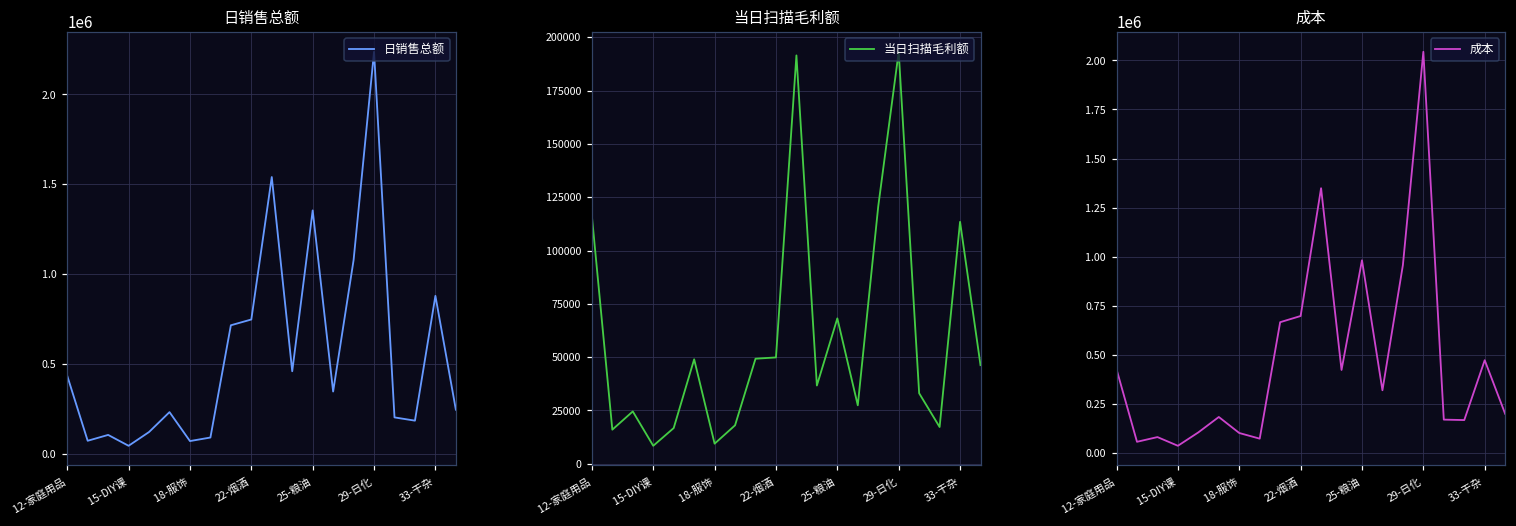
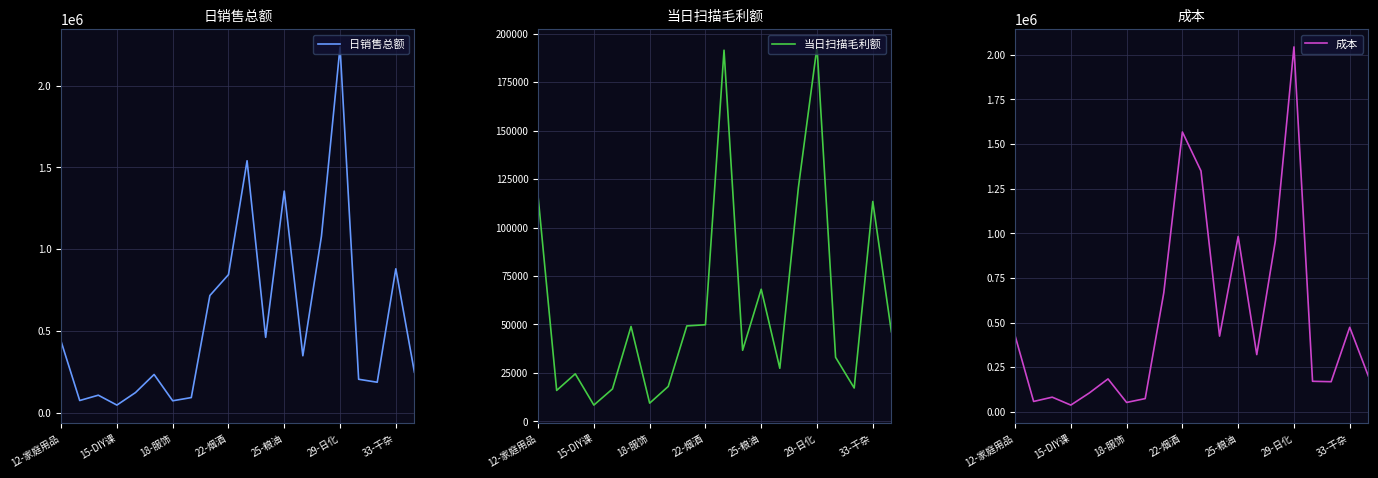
  {
    "日销售总额": {
      "12-家庭用品": 440000,
      "15-DIY课": 50000,
      "18-服饰": 70000,
-     "22-烟酒": 750000,
+     "22-烟酒": 840000,
      "25-粮油": 1350000,
      "33-干杂": 880000
    },
    "当日扫描毛利额": {
      "12-家庭用品": 116000,
      "15-DIY课": 8000,
      "18-服饰": 9000,
      "22-烟酒": 50000,
      "25-粮油": 68000,
      "33-干杂": 113000
    },
    "成本": {
      "12-家庭用品": 430000,
      "15-DIY课": 40000,
-     "18-服饰": 100000,
-     "22-烟酒": 700000,
+     "18-服饰": 50000,
+     "22-烟酒": 1570000,
      "25-粮油": 980000,
      "29-日化": 2040000,
      "33-干杂": 470000
    }
  }
